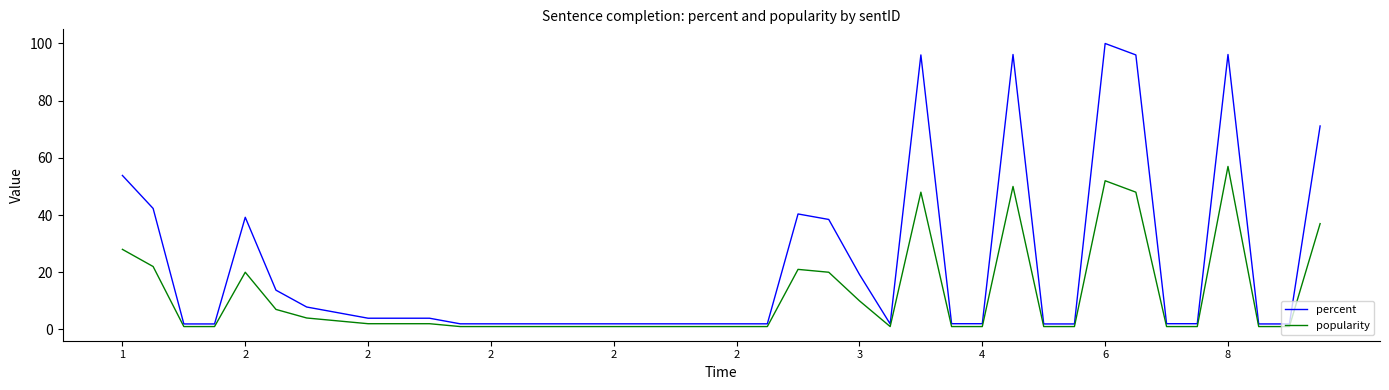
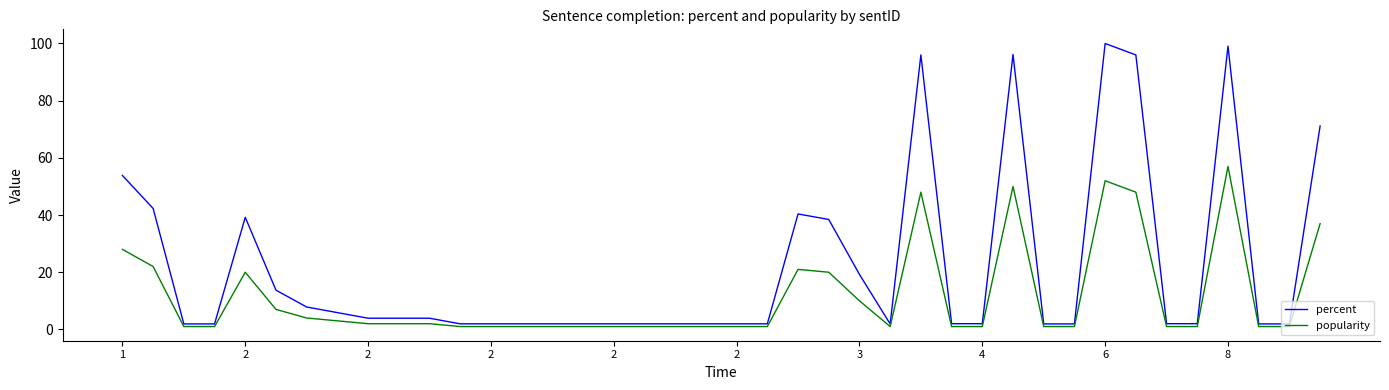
  {
    "percent": {
      "4": 2,
-     "8": 96
+     "8": 99
    },
    "popularity": {
      "4": 1,
      "8": 57
    }
  }
